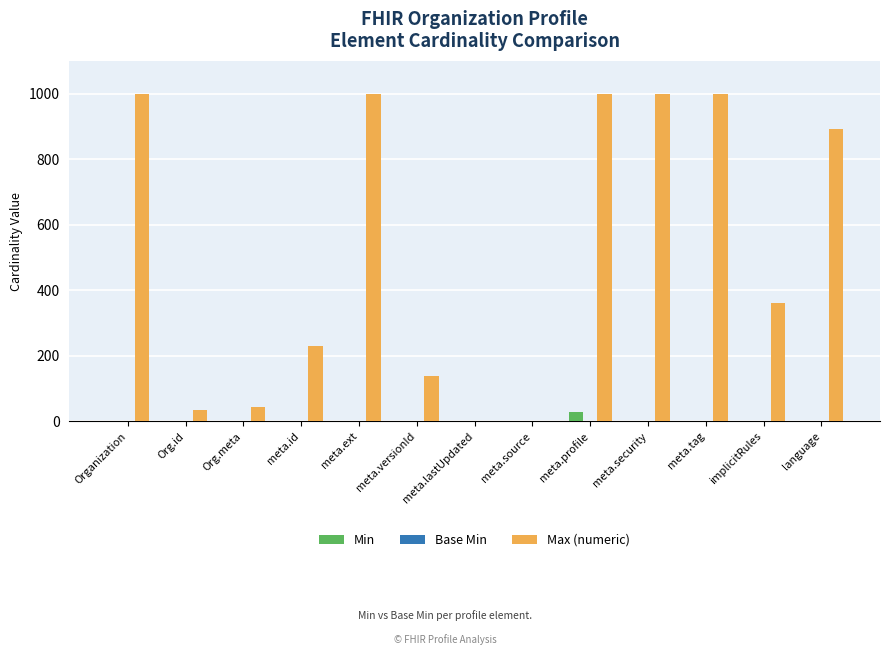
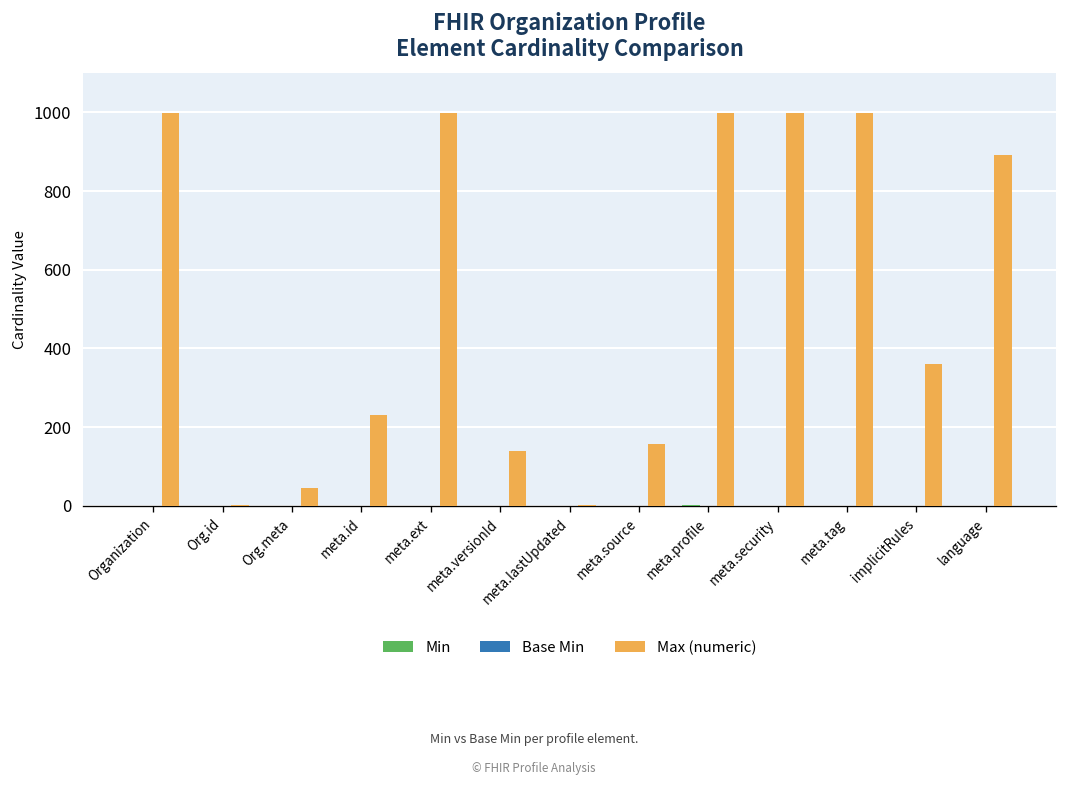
  {
    "Min": {
      "Organization": 0,
      "Org.id": 0,
      "Org.meta": 0,
      "meta.id": 0,
      "meta.ext": 0,
      "meta.versionId": 0,
      "meta.lastUpdated": 0,
      "meta.source": 0,
-     "meta.profile": 30,
+     "meta.profile": 0,
      "meta.security": 0,
      "meta.tag": 0,
      "implicitRules": 0,
      "language": 0
    },
    "Base Min": {
      "Organization": 0,
      "Org.id": 0,
      "Org.meta": 0,
      "meta.id": 0,
      "meta.ext": 0,
      "meta.versionId": 0,
      "meta.lastUpdated": 0,
      "meta.source": 0,
      "meta.profile": 0,
      "meta.security": 0,
      "meta.tag": 0,
      "implicitRules": 0,
      "language": 0
    },
    "Max (numeric)": {
      "Organization": 1000,
-     "Org.id": 40,
+     "Org.id": 0,
      "Org.meta": 50,
      "meta.id": 230,
      "meta.ext": 1000,
      "meta.versionId": 140,
-     "meta.source": 0,
+     "meta.source": 160,
      "meta.profile": 1000,
      "meta.security": 1000,
      "meta.tag": 1000,
      "implicitRules": 360,
      "language": 890
    }
  }
